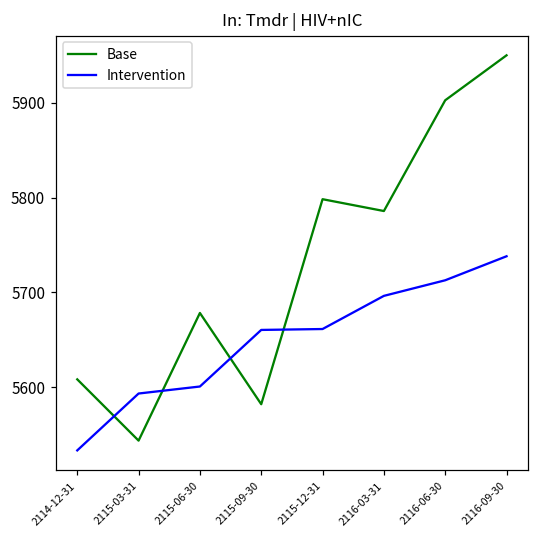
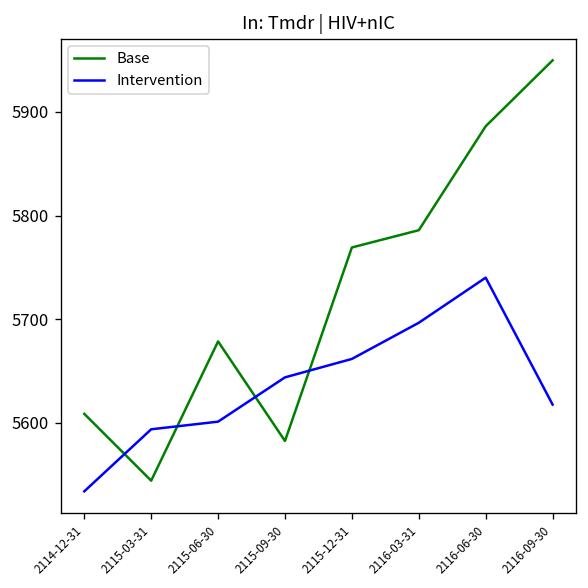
  {
    "Base": {
      "2114-12-31": 5610,
      "2115-03-31": 5540,
      "2115-06-30": 5680,
      "2115-09-30": 5580,
-     "2115-12-31": 5800,
+     "2115-12-31": 5770,
      "2116-03-31": 5790,
-     "2116-06-30": 5900,
+     "2116-06-30": 5890,
      "2116-09-30": 5950
    },
    "Intervention": {
      "2114-12-31": 5530,
      "2115-03-31": 5590,
      "2115-06-30": 5600,
-     "2115-09-30": 5660,
+     "2115-09-30": 5640,
      "2115-12-31": 5660,
      "2116-03-31": 5700,
-     "2116-06-30": 5710,
-     "2116-09-30": 5740
+     "2116-06-30": 5740,
+     "2116-09-30": 5620
    }
  }
